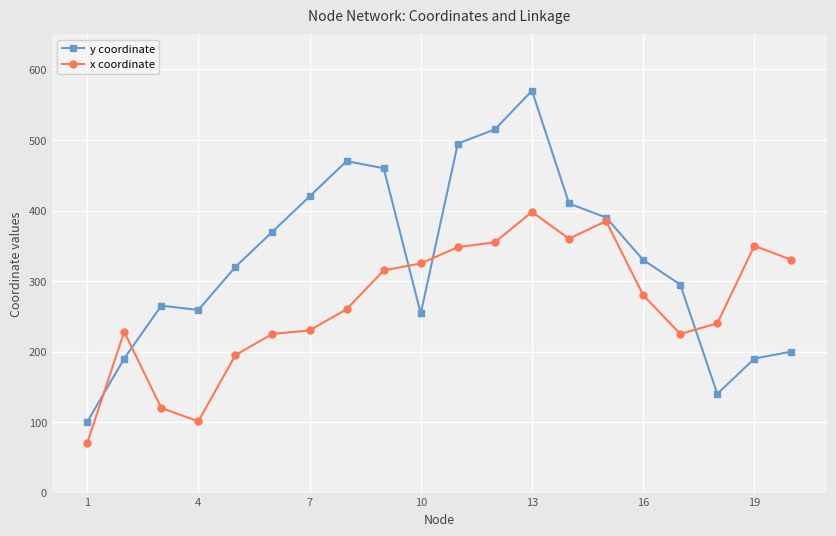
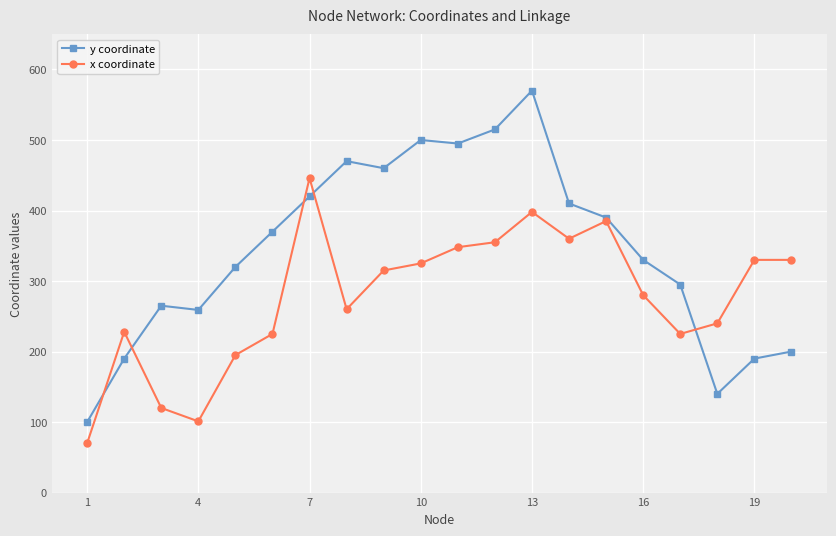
  {
    "y coordinate": {
      "1": 100,
      "4": 260,
      "7": 420,
-     "10": 250,
+     "10": 500,
      "13": 570,
      "16": 330,
      "19": 190
    },
    "x coordinate": {
      "1": 70,
      "4": 100,
-     "7": 230,
+     "7": 450,
      "10": 330,
      "13": 400,
      "16": 280,
-     "19": 350
+     "19": 330
    }
  }
